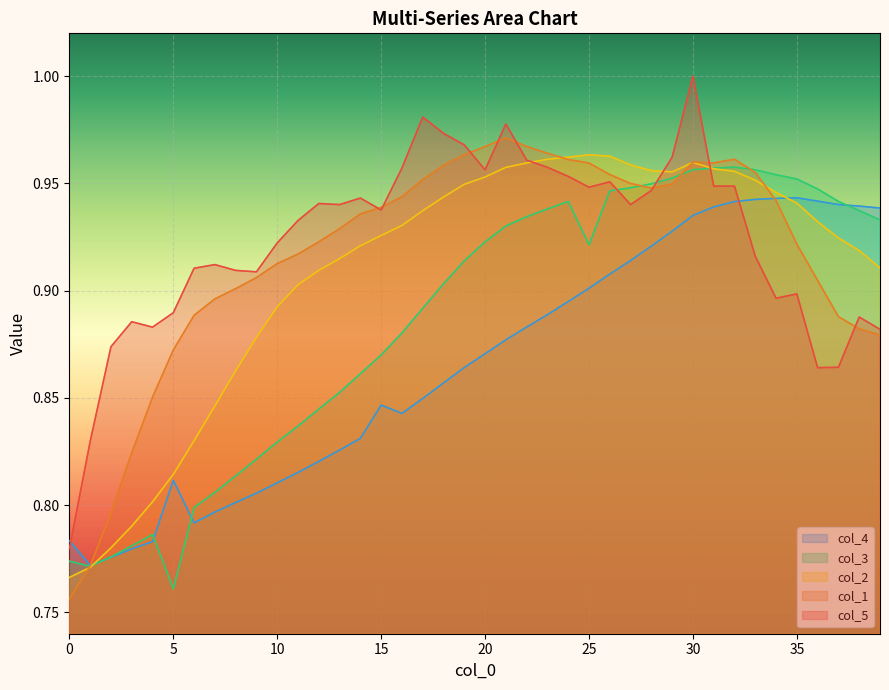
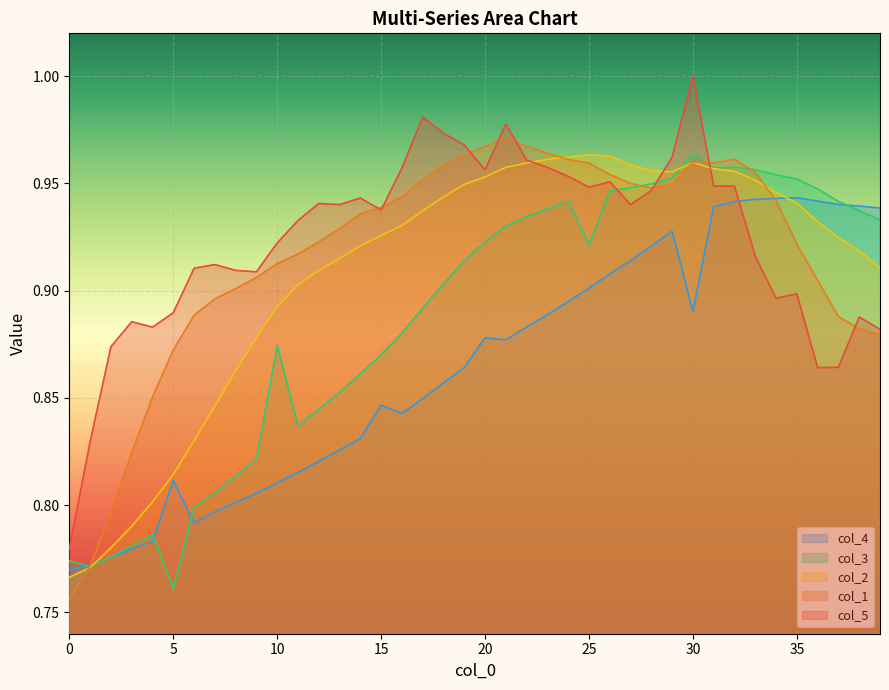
  {
    "col_4": {
-     "0": 0.783,
+     "0": 0.770,
      "5": 0.812,
      "10": 0.810,
      "15": 0.847,
-     "20": 0.871,
+     "20": 0.878,
      "25": 0.901,
-     "30": 0.935,
+     "30": 0.890,
      "35": 0.943
    },
    "col_3": {
      "0": 0.774,
      "5": 0.761,
-     "10": 0.829,
+     "10": 0.874,
      "15": 0.870,
      "20": 0.923,
      "25": 0.921,
-     "30": 0.956,
+     "30": 0.964,
      "35": 0.952
    }
  }
